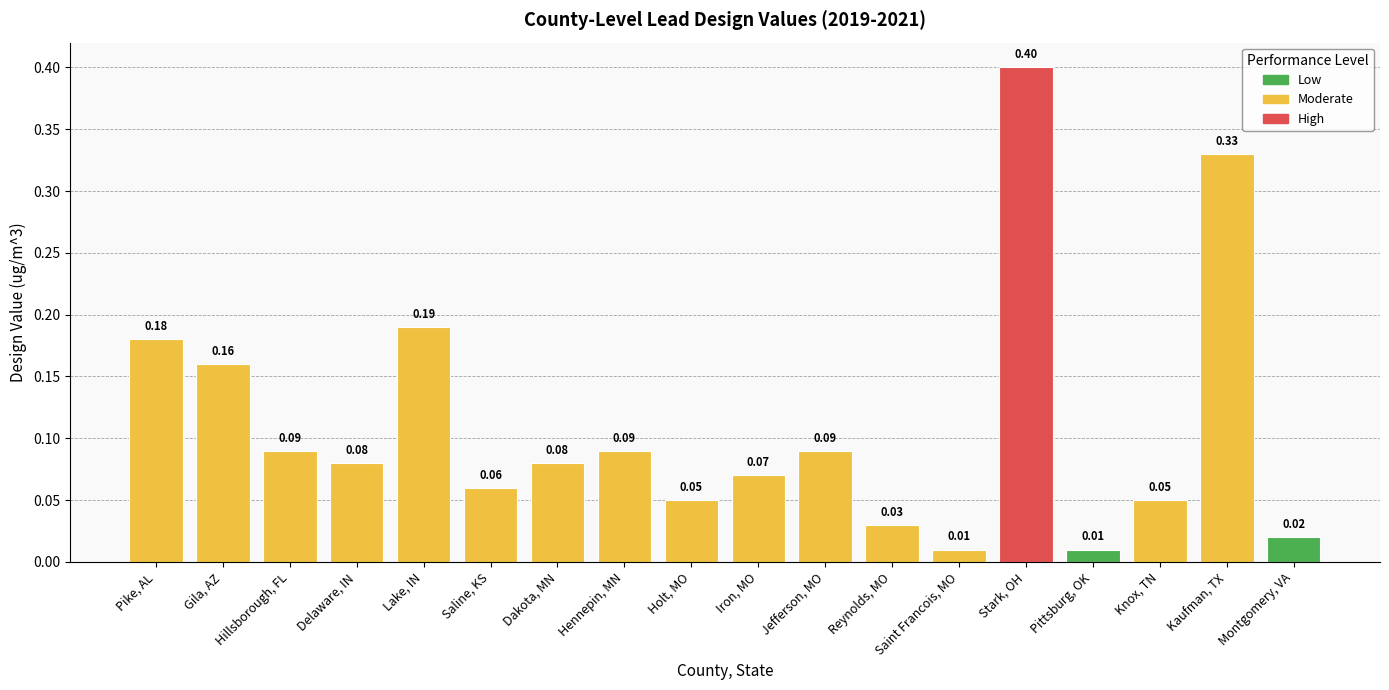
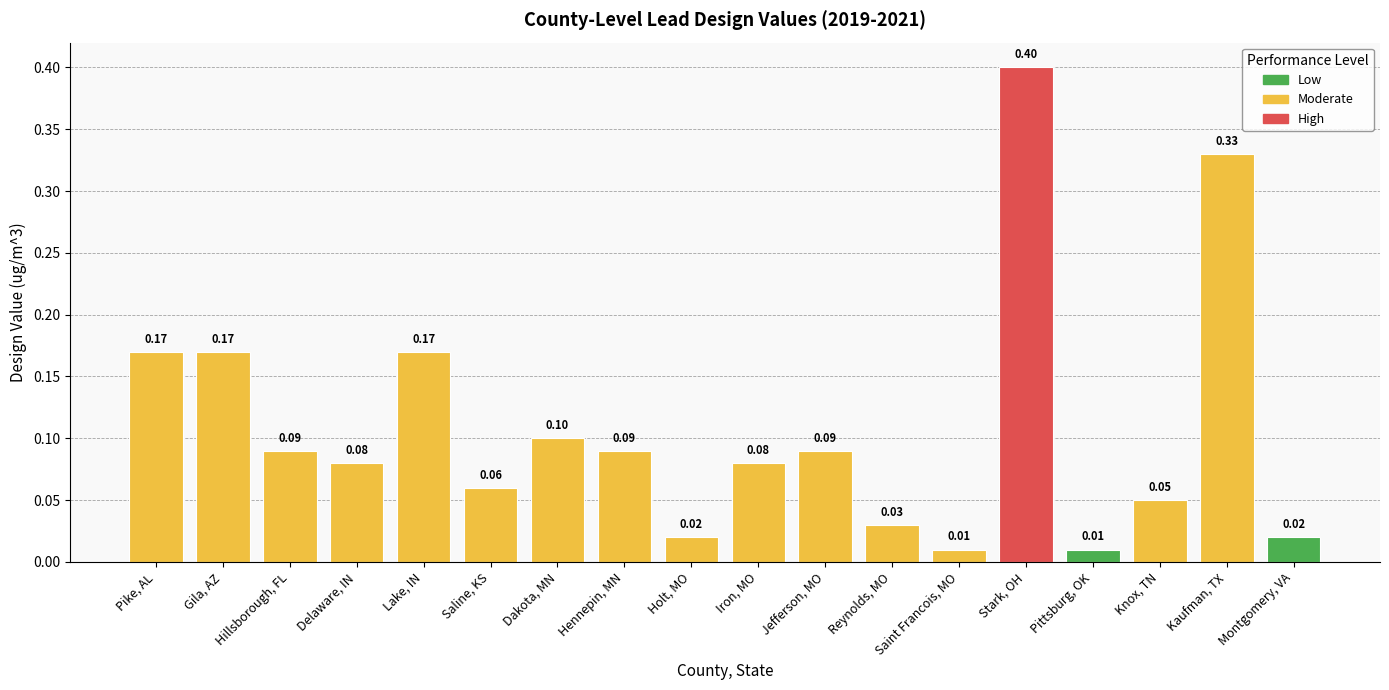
  {
-   "Pike, AL": 0.18,
-   "Gila, AZ": 0.16,
+   "Pike, AL": 0.17,
+   "Gila, AZ": 0.17,
    "Hillsborough, FL": 0.09,
    "Delaware, IN": 0.08,
-   "Lake, IN": 0.19,
+   "Lake, IN": 0.17,
    "Saline, KS": 0.06,
-   "Dakota, MN": 0.08,
+   "Dakota, MN": 0.10,
    "Hennepin, MN": 0.09,
-   "Holt, MO": 0.05,
-   "Iron, MO": 0.07,
+   "Holt, MO": 0.02,
+   "Iron, MO": 0.08,
    "Jefferson, MO": 0.09,
    "Reynolds, MO": 0.03,
    "Saint Francois, MO": 0.01,
    "Stark, OH": 0.40,
    "Pittsburg, OK": 0.01,
    "Knox, TN": 0.05,
    "Kaufman, TX": 0.33,
    "Montgomery, VA": 0.02
  }
